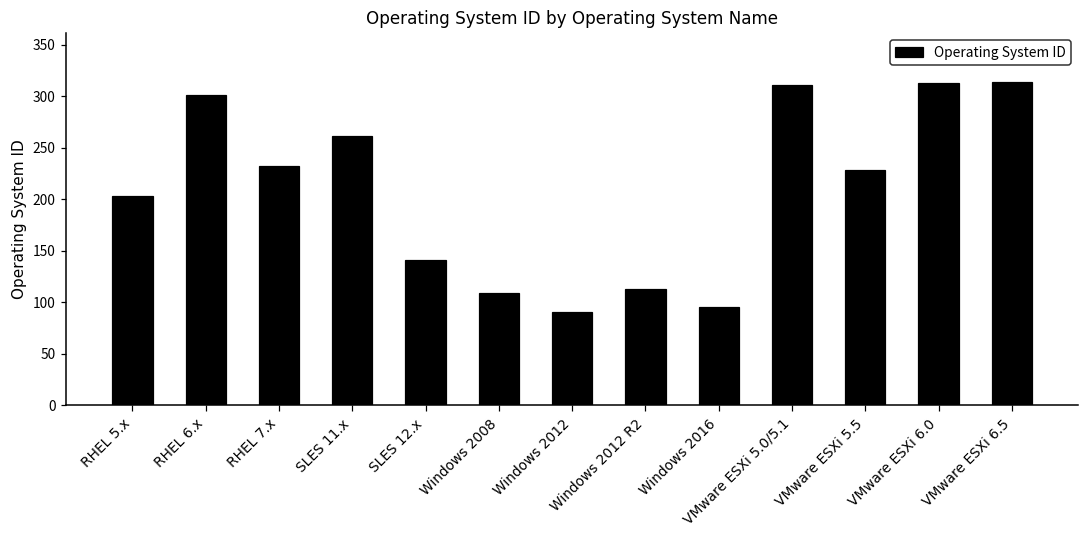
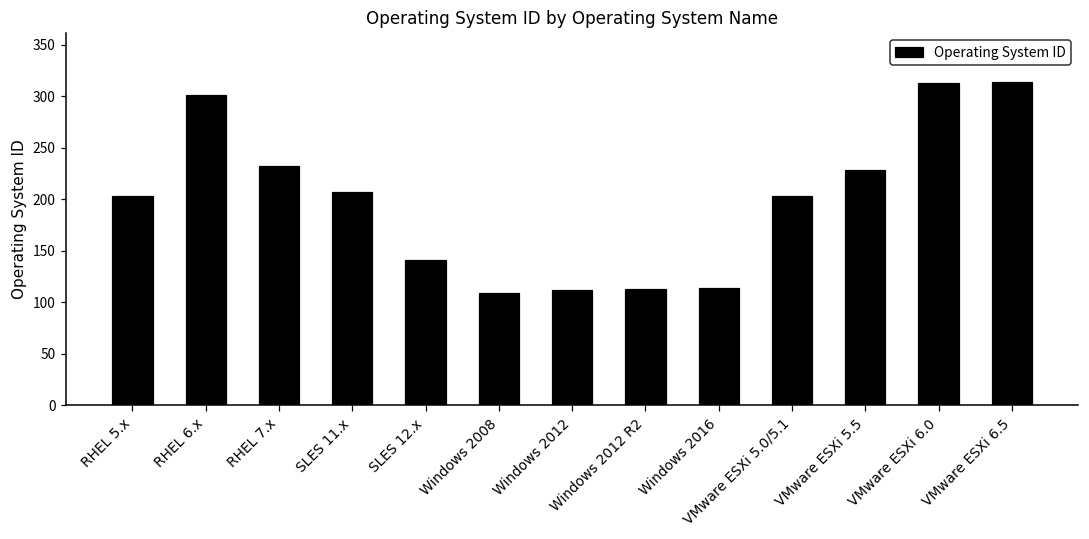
  {
    "RHEL 5.x": 200,
    "RHEL 6.x": 300,
    "RHEL 7.x": 230,
-   "SLES 11.x": 260,
+   "SLES 11.x": 210,
    "SLES 12.x": 140,
    "Windows 2008": 110,
-   "Windows 2012": 90,
+   "Windows 2012": 110,
    "Windows 2012 R2": 110,
-   "Windows 2016": 100,
-   "VMware ESXi 5.0/5.1": 310,
+   "Windows 2016": 110,
+   "VMware ESXi 5.0/5.1": 200,
    "VMware ESXi 5.5": 230,
    "VMware ESXi 6.0": 310,
    "VMware ESXi 6.5": 310
  }
